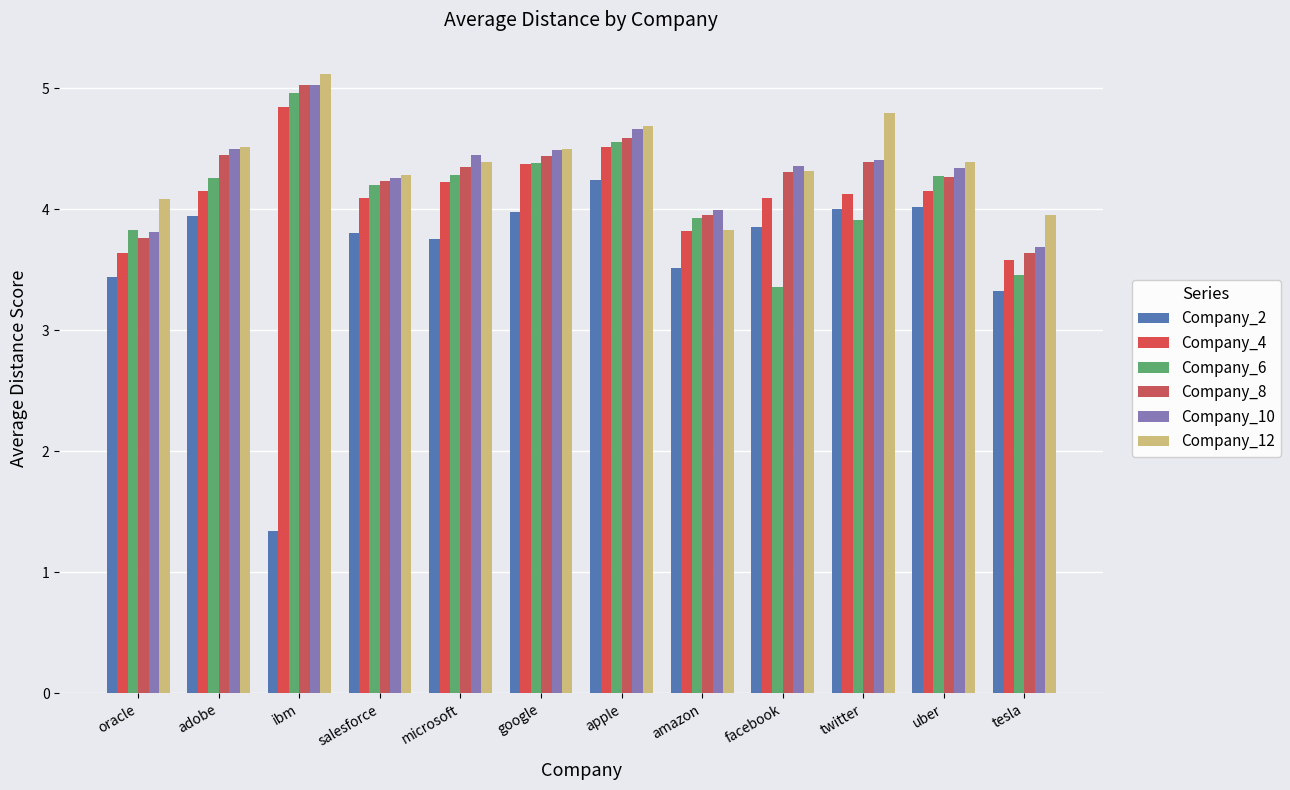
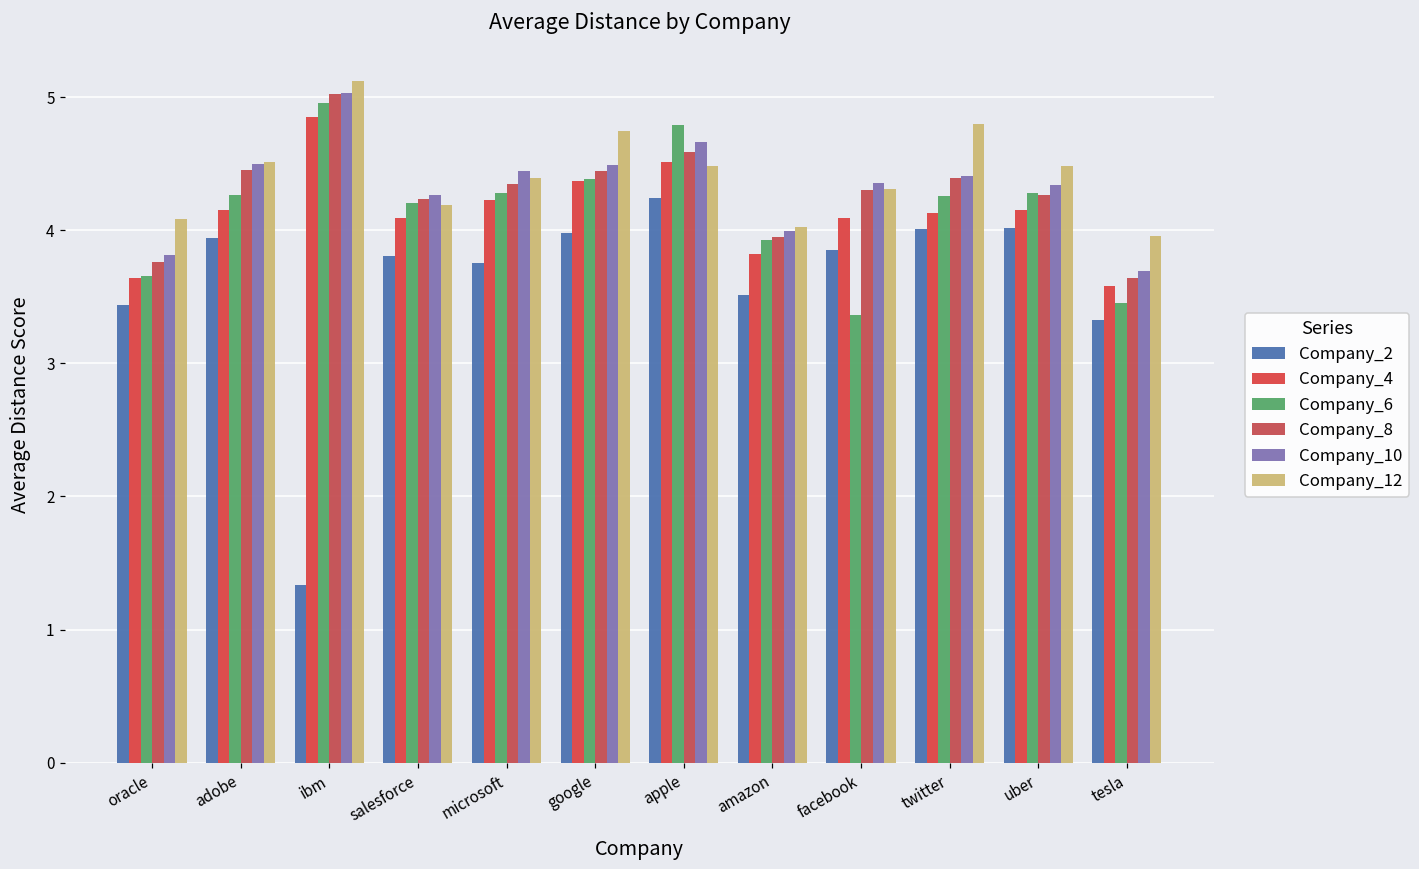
  {
    "Company_6": {
-     "oracle": 3.83,
+     "oracle": 3.66,
      "adobe": 4.26,
      "ibm": 4.96,
      "salesforce": 4.20,
      "microsoft": 4.28,
      "google": 4.39,
-     "apple": 4.55,
+     "apple": 4.79,
      "amazon": 3.93,
      "facebook": 3.36,
-     "twitter": 3.91,
+     "twitter": 4.26,
      "uber": 4.28,
      "tesla": 3.45
    },
    "Company_12": {
      "oracle": 4.08,
      "adobe": 4.52,
      "ibm": 5.12,
-     "salesforce": 4.28,
+     "salesforce": 4.19,
      "microsoft": 4.39,
-     "google": 4.50,
-     "apple": 4.69,
-     "amazon": 3.83,
+     "google": 4.74,
+     "apple": 4.48,
+     "amazon": 4.03,
      "facebook": 4.31,
      "twitter": 4.80,
-     "uber": 4.39,
+     "uber": 4.48,
      "tesla": 3.95
    }
  }
